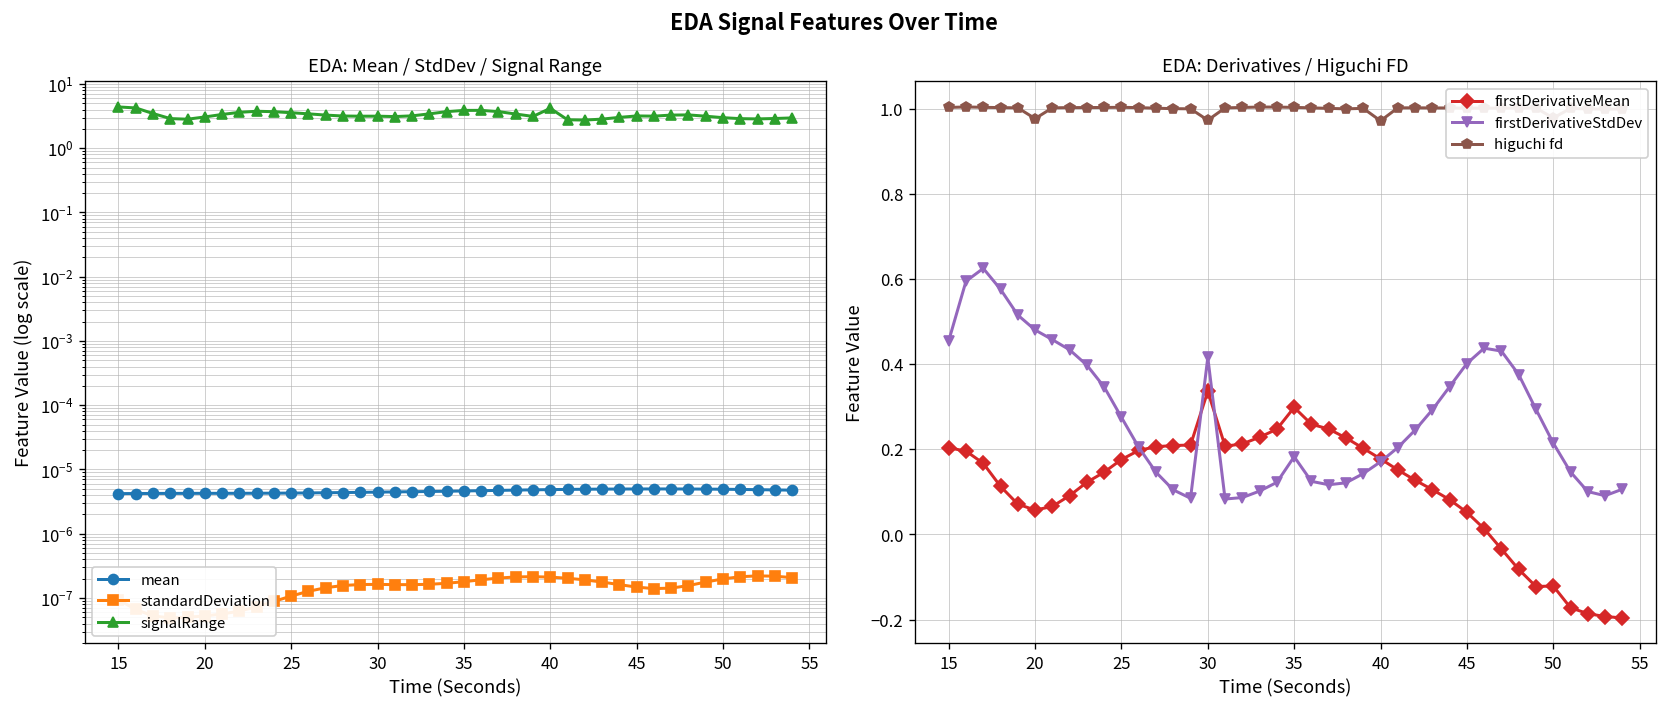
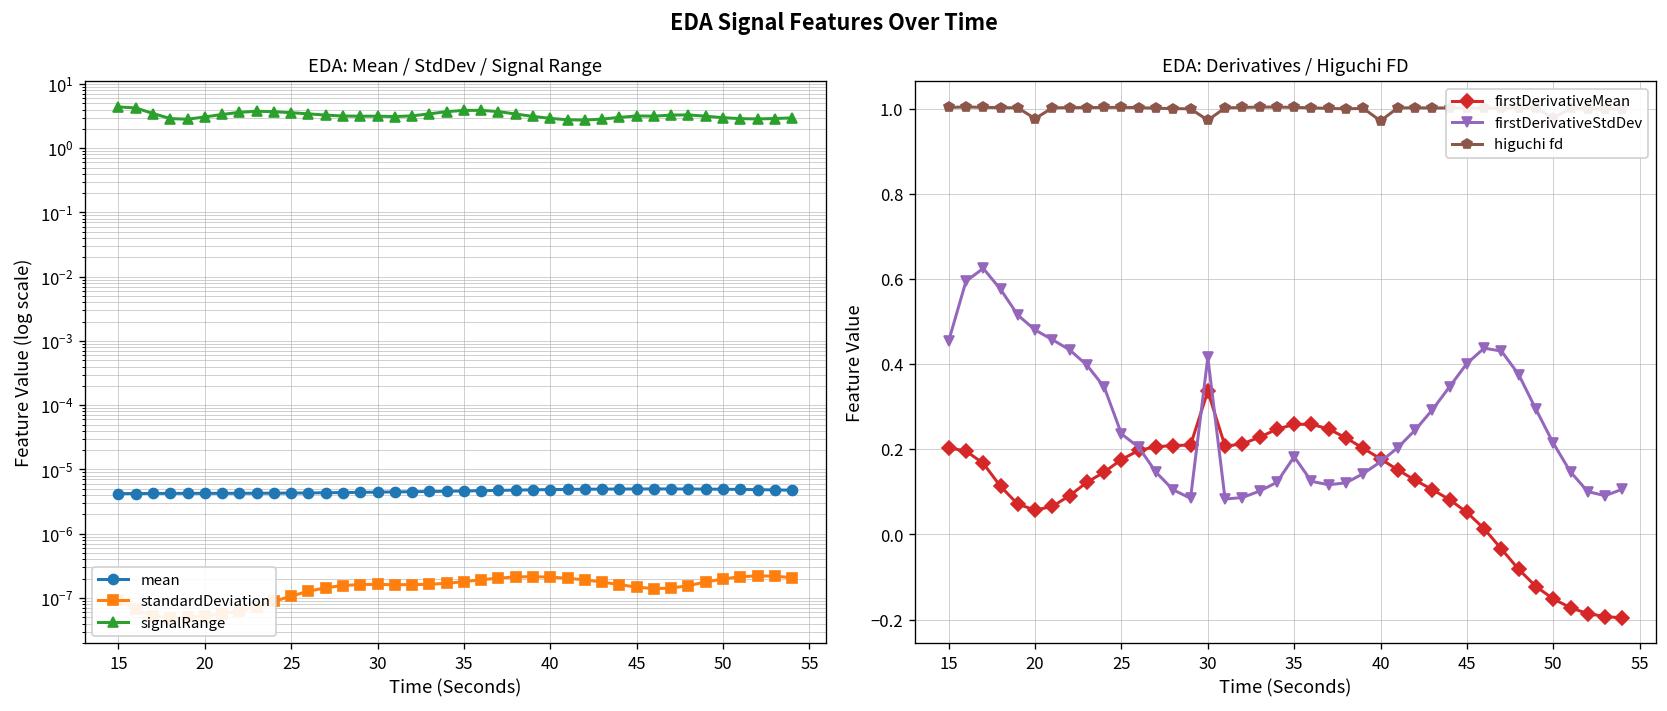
  {
    "EDA: Mean / StdDev / Signal Range": {
      "mean": {
        "15": 0.000004,
        "20": 0.000004,
        "25": 0.000004,
        "30": 0.000004,
        "35": 0.000005,
        "40": 0.000005,
        "45": 0.000005,
        "50": 0.000005
      },
      "standardDeviation": {
        "25": 0.00000011,
        "30": 0.00000016,
        "35": 0.00000018,
        "40": 0.00000021,
        "45": 0.00000015,
        "50": 0.00000020
      },
      "signalRange": {
        "15": 4,
        "20": 3,
        "25": 4,
        "30": 3,
        "35": 4,
-       "40": 4,
+       "40": 3,
        "45": 3,
        "50": 3
      }
    },
    "EDA: Derivatives / Higuchi FD": {
      "firstDerivativeMean": {
        "15": 0.20,
        "20": 0.06,
        "25": 0.18,
        "30": 0.34,
-       "35": 0.30,
+       "35": 0.26,
        "45": 0.05,
-       "50": -0.12
+       "50": -0.15
      },
      "firstDerivativeStdDev": {
        "15": 0.45,
        "20": 0.48,
-       "25": 0.27,
+       "25": 0.24,
        "30": 0.42,
        "35": 0.18,
        "45": 0.40,
        "50": 0.21
      },
      "higuchi fd": {
        "15": 1.00,
        "20": 0.98,
        "25": 1.00,
        "30": 0.97,
        "35": 1.00,
        "40": 0.97
      }
    }
  }
